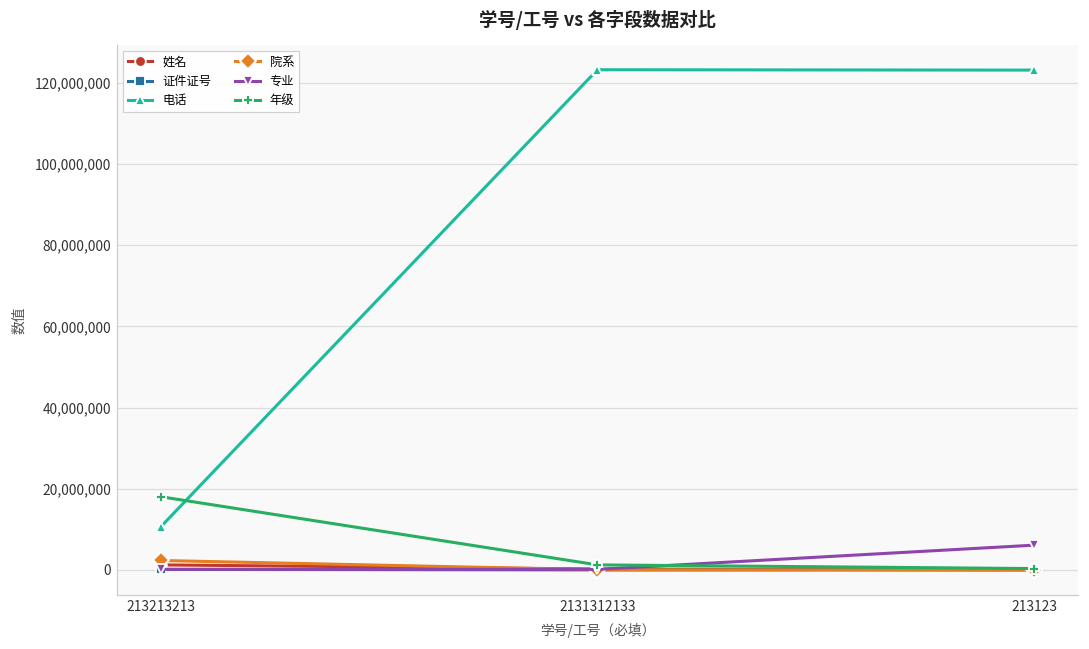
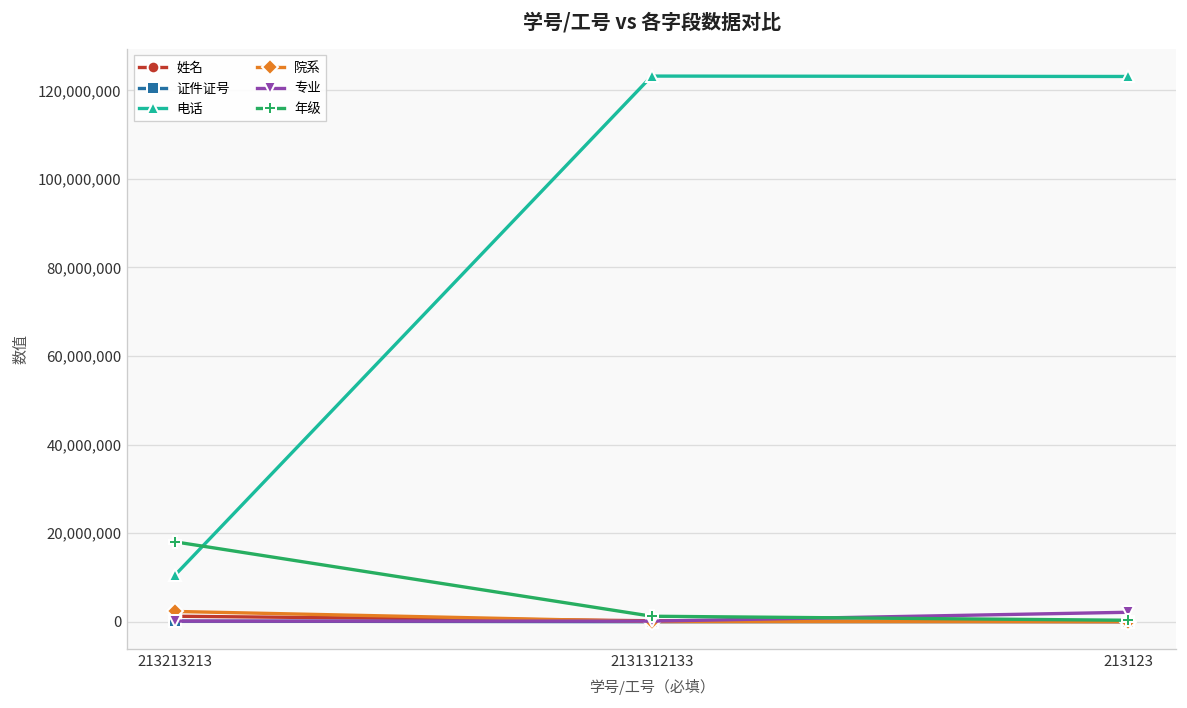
  {
    "姓名": {
      "213213213": "1,000,000"
    },
    "电话": {
      "213213213": "11,000,000",
      "2131312133": "123,000,000",
      "213123": "123,000,000"
    },
    "院系": {
      "213213213": "2,000,000"
    },
    "专业": {
-     "213123": "6,000,000"
+     "213123": "2,000,000"
    },
    "年级": {
      "213213213": "18,000,000",
      "2131312133": "1,000,000"
    }
  }
